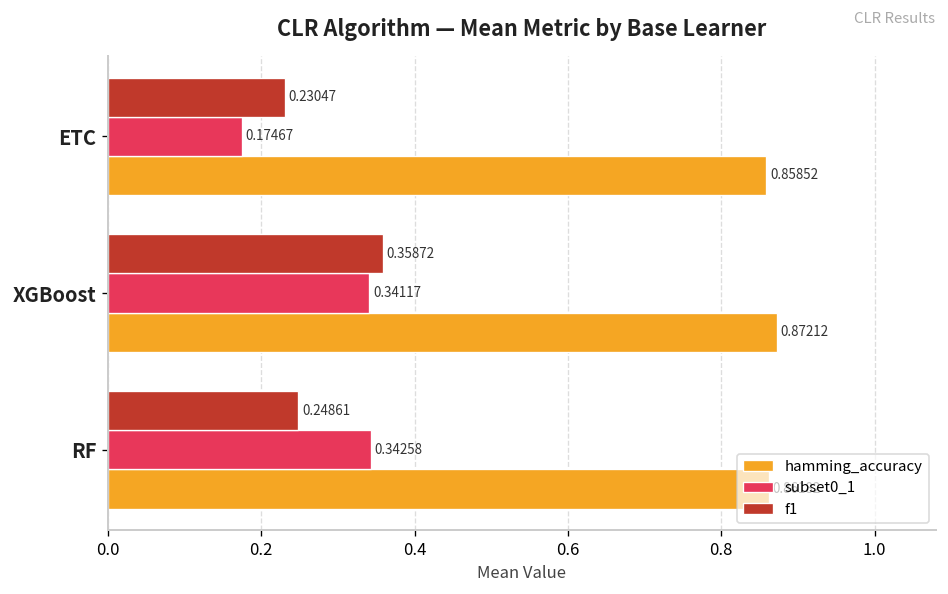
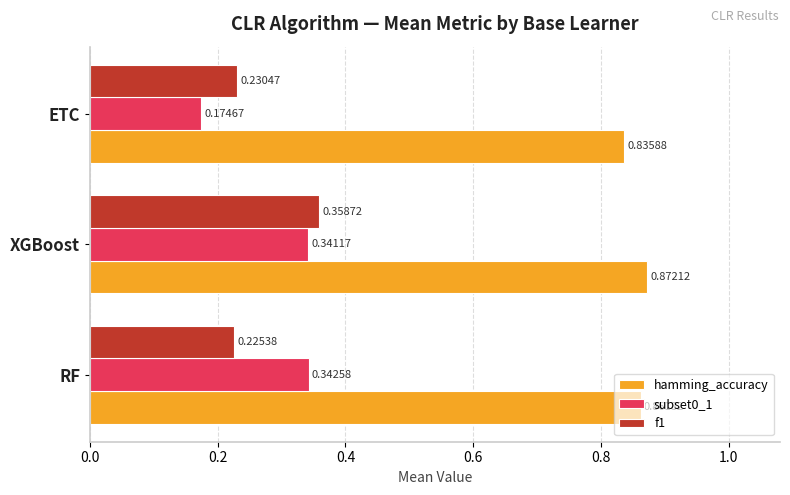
  {
    "hamming_accuracy": {
-     "ETC": 0.85852,
+     "ETC": 0.83588,
      "XGBoost": 0.87212
    },
    "subset0_1": {
      "ETC": 0.17467,
      "XGBoost": 0.34117,
      "RF": 0.34258
    },
    "f1": {
      "ETC": 0.23047,
      "XGBoost": 0.35872,
-     "RF": 0.24861
+     "RF": 0.22538
    }
  }
